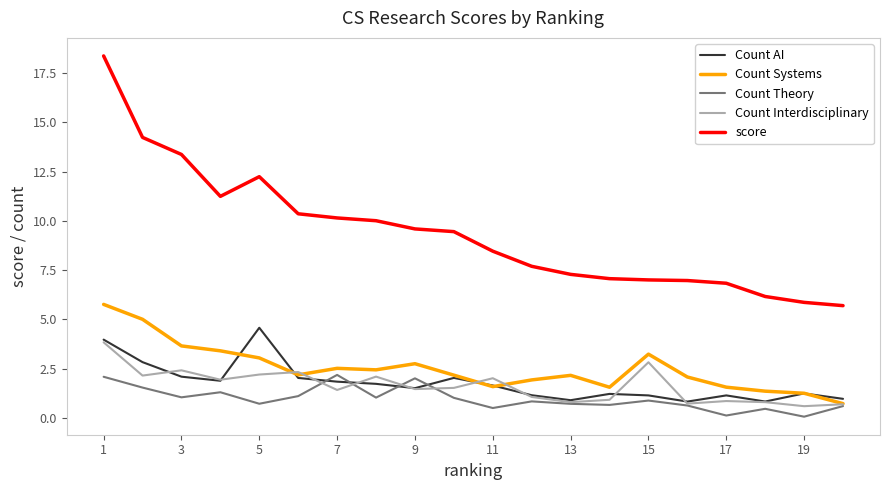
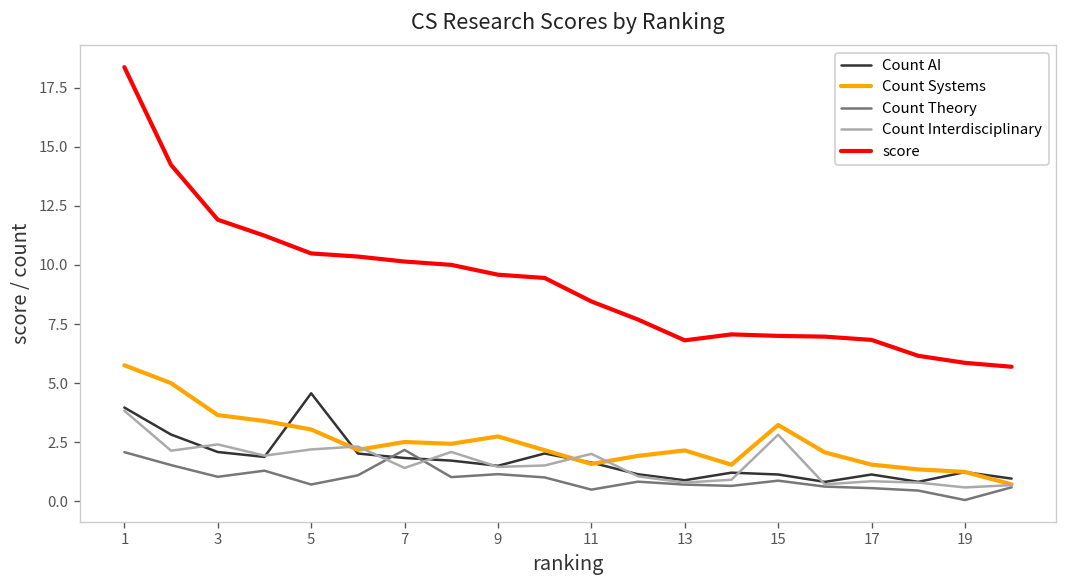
  {
    "Count AI": {
      "1": 4.0,
      "3": 2.1,
      "5": 4.6,
      "7": 1.8,
      "15": 1.1,
      "17": 1.1
    },
    "Count Systems": {
      "1": 5.8,
      "3": 3.7,
      "5": 3.0,
      "7": 2.5,
      "9": 2.7,
      "13": 2.2,
      "15": 3.2,
      "17": 1.6
    },
    "Count Theory": {
      "1": 2.1,
      "3": 1.0,
      "5": 0.7,
      "7": 2.2,
-     "9": 2.0,
+     "9": 1.2,
      "11": 0.5,
      "15": 0.9,
-     "17": 0.1,
+     "17": 0.6,
      "19": 0.1
    },
    "Count Interdisciplinary": {
      "1": 3.8,
      "3": 2.4,
      "5": 2.2,
      "7": 1.4,
      "11": 2.0,
      "15": 2.8,
      "17": 0.9,
      "19": 0.6
    },
    "score": {
      "1": 18.4,
-     "3": 13.4,
-     "5": 12.2,
+     "3": 11.9,
+     "5": 10.5,
      "7": 10.1,
      "9": 9.6,
      "11": 8.5,
-     "13": 7.3,
+     "13": 6.8,
      "15": 7.0,
      "17": 6.8,
      "19": 5.9
    }
  }
